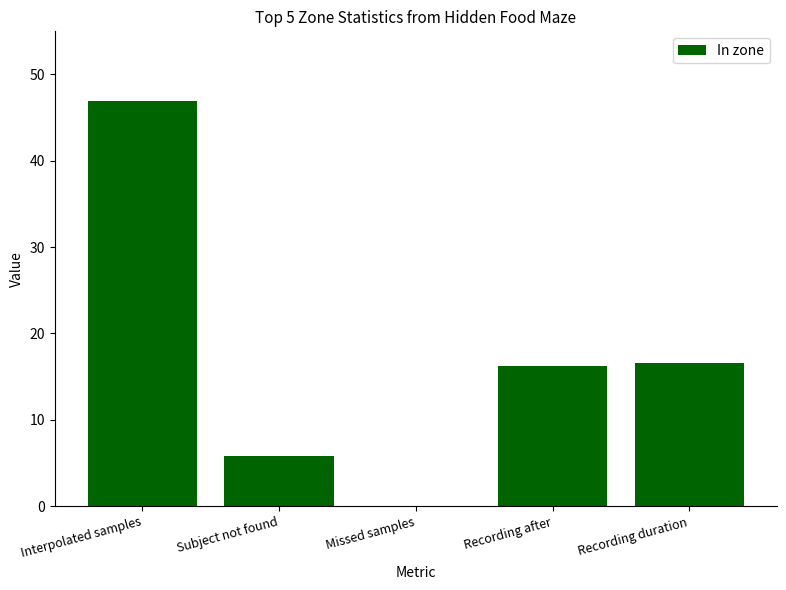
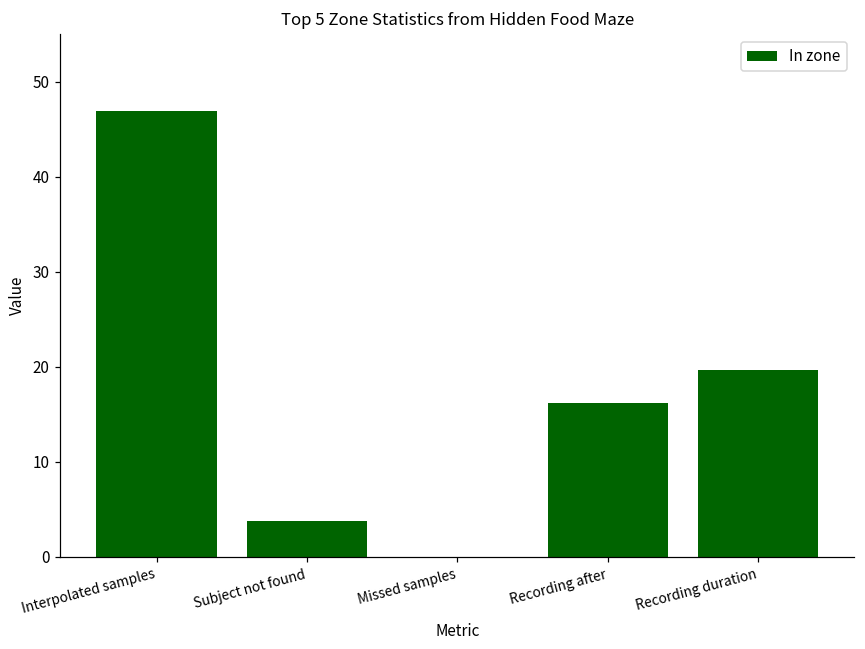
  {
    "Interpolated samples": 47,
-   "Subject not found": 6,
+   "Subject not found": 4,
    "Missed samples": 0,
    "Recording after": 16,
-   "Recording duration": 17
+   "Recording duration": 20
  }
